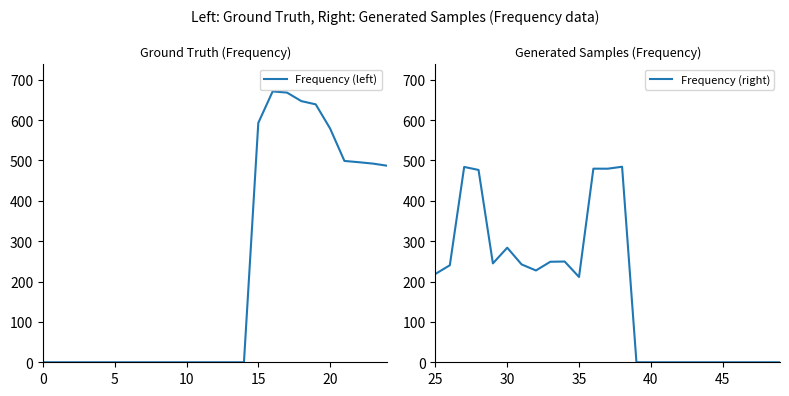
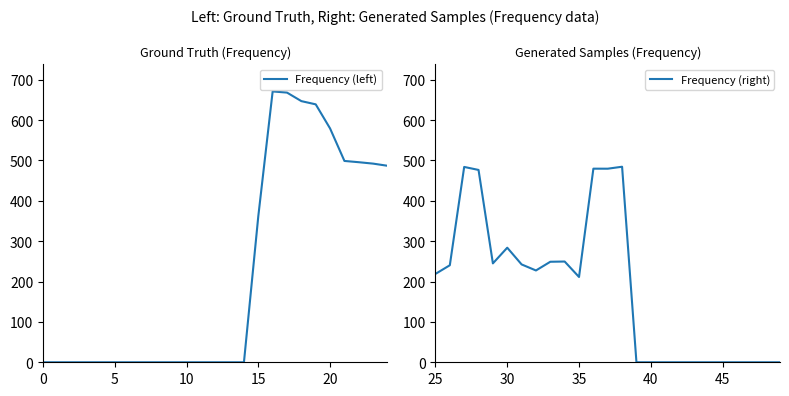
  {
    "Ground Truth (Frequency)": {
      "0": 0,
      "5": 0,
      "10": 0,
-     "15": 590,
+     "15": 360,
      "20": 580
    },
    "Generated Samples (Frequency)": {
      "25": 220,
      "30": 280,
      "35": 210,
      "40": 0,
      "45": 0
    }
  }
